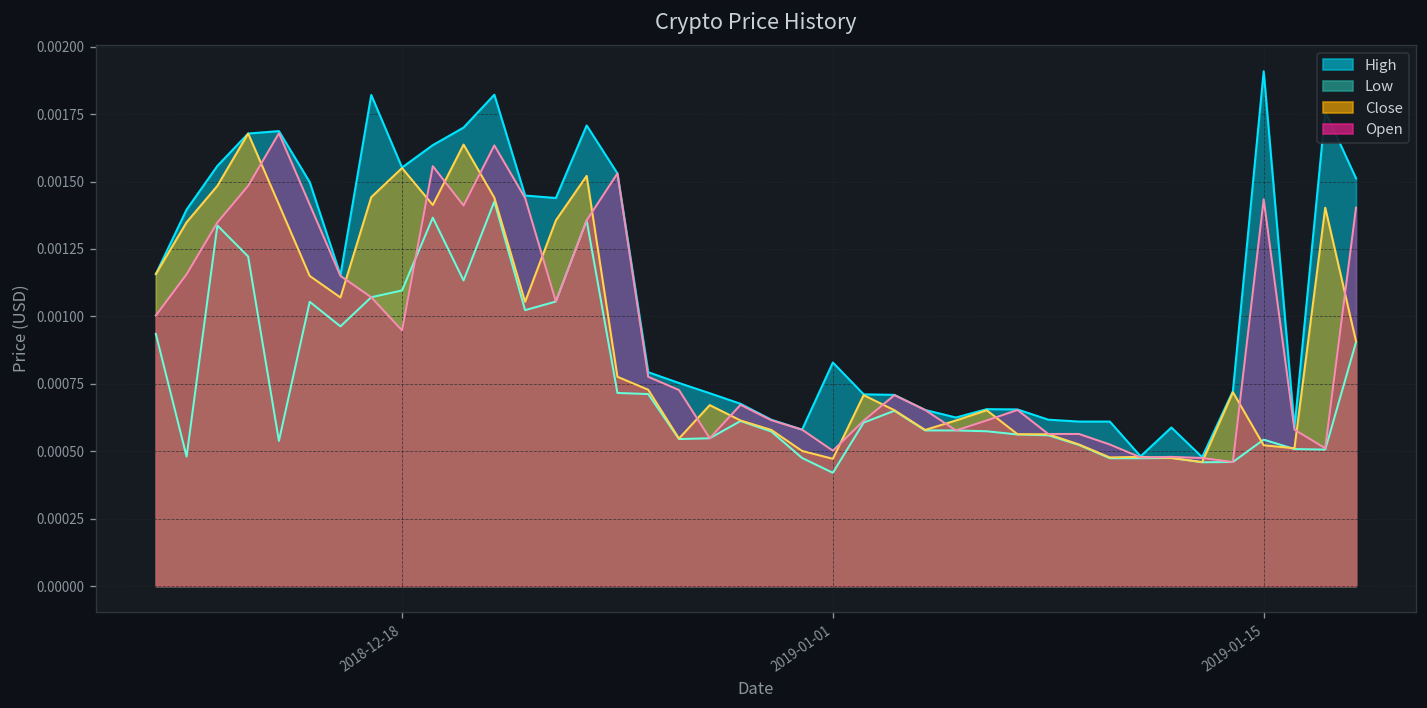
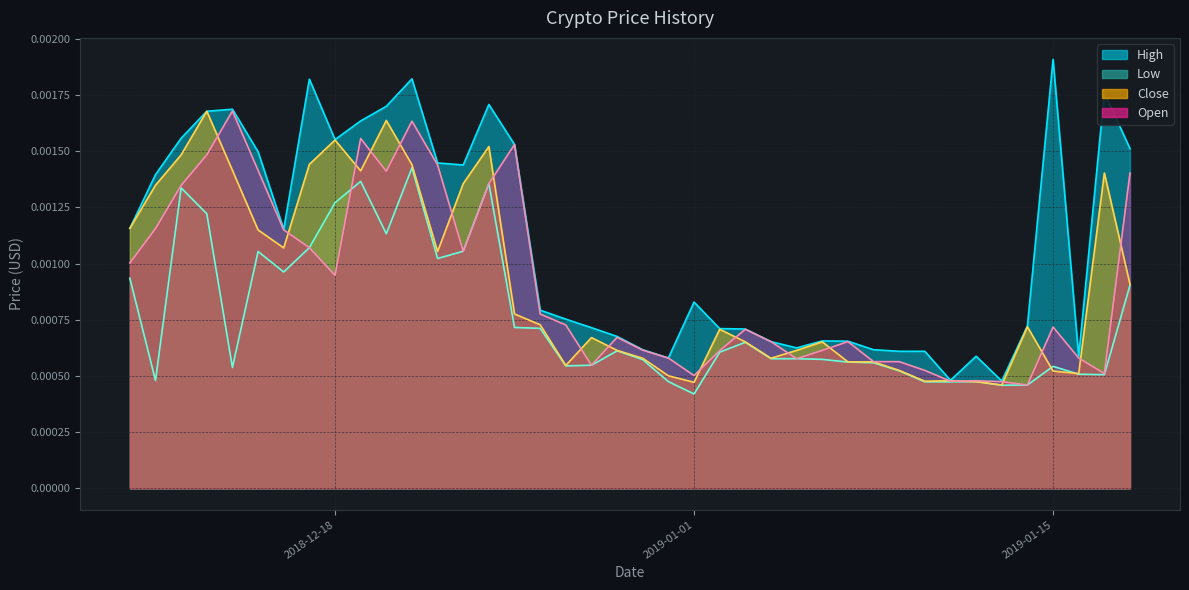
  {
    "High": {
      "2019-01-01": 0.00083,
      "2019-01-15": 0.00191
    },
    "Low": {
-     "2018-12-18": 0.00110,
+     "2018-12-18": 0.00127,
      "2019-01-01": 0.00042,
      "2019-01-15": 0.00054
    },
    "Close": {
      "2019-01-01": 0.00047,
      "2019-01-15": 0.00052
    },
    "Open": {
      "2018-12-18": 0.00095,
      "2019-01-01": 0.00050,
-     "2019-01-15": 0.00143
+     "2019-01-15": 0.00072
    }
  }
